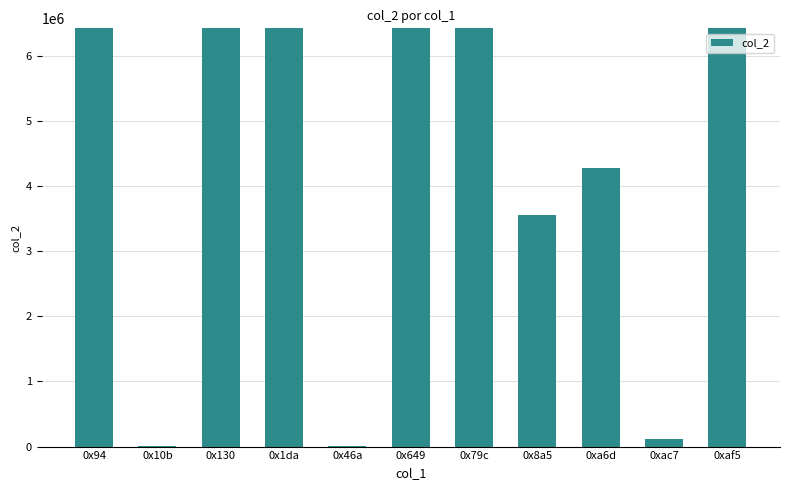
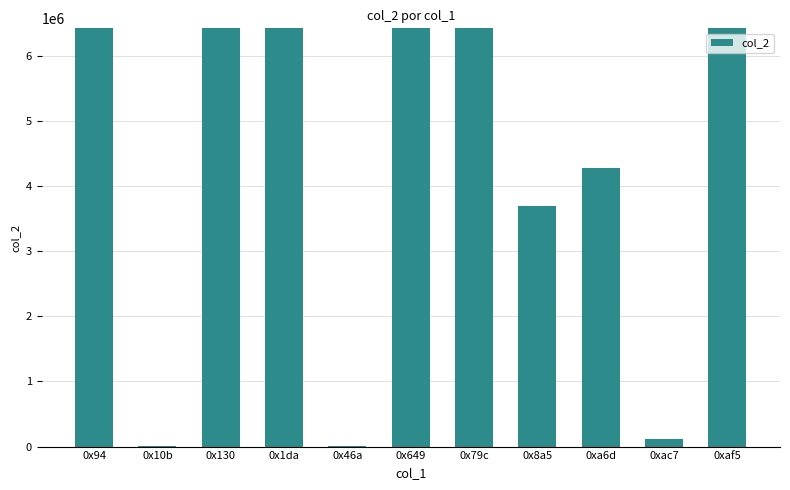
  {
-   "0x8a5": 3600000,
+   "0x8a5": 3700000,
    "0xa6d": 4300000,
    "0xac7": 100000
  }
